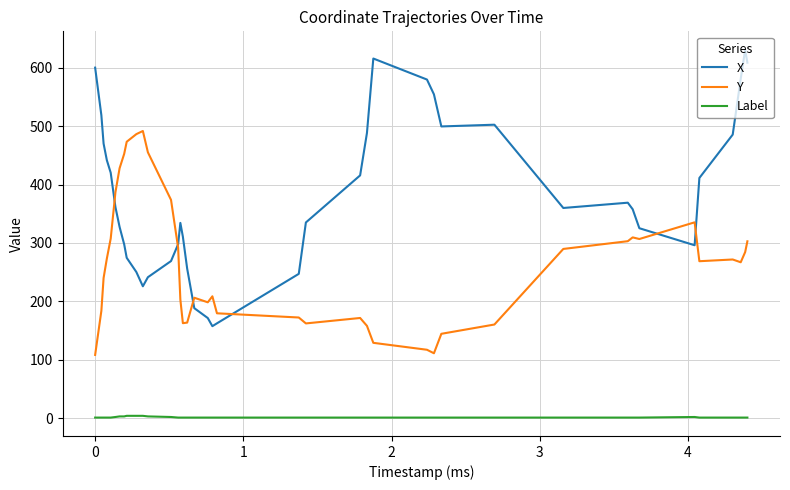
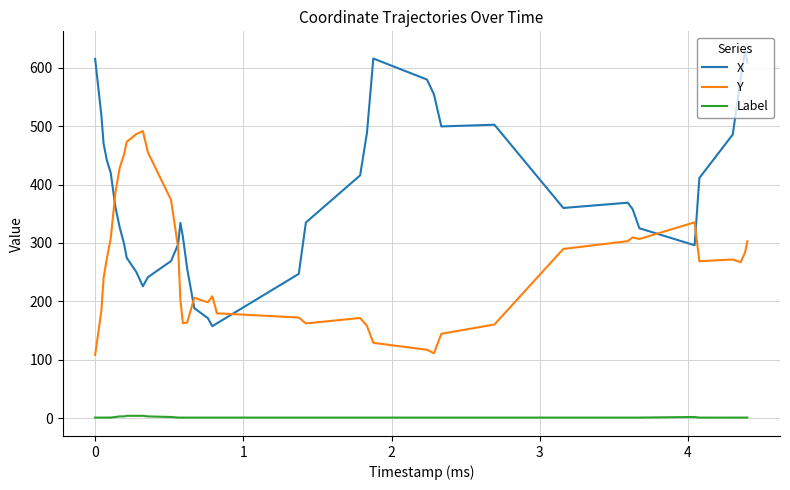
  {
    "X": {
-     "0": 600
+     "0": 620
    },
    "Y": {
      "0": 110
    },
    "Label": {
      "0": 0
    }
  }
